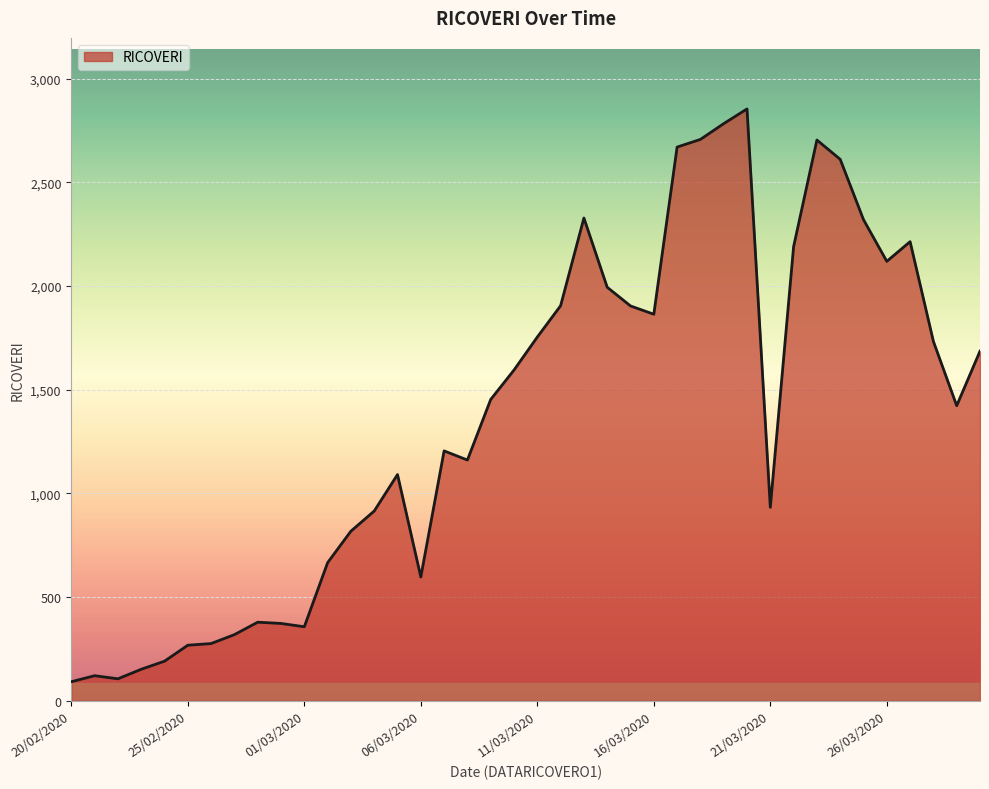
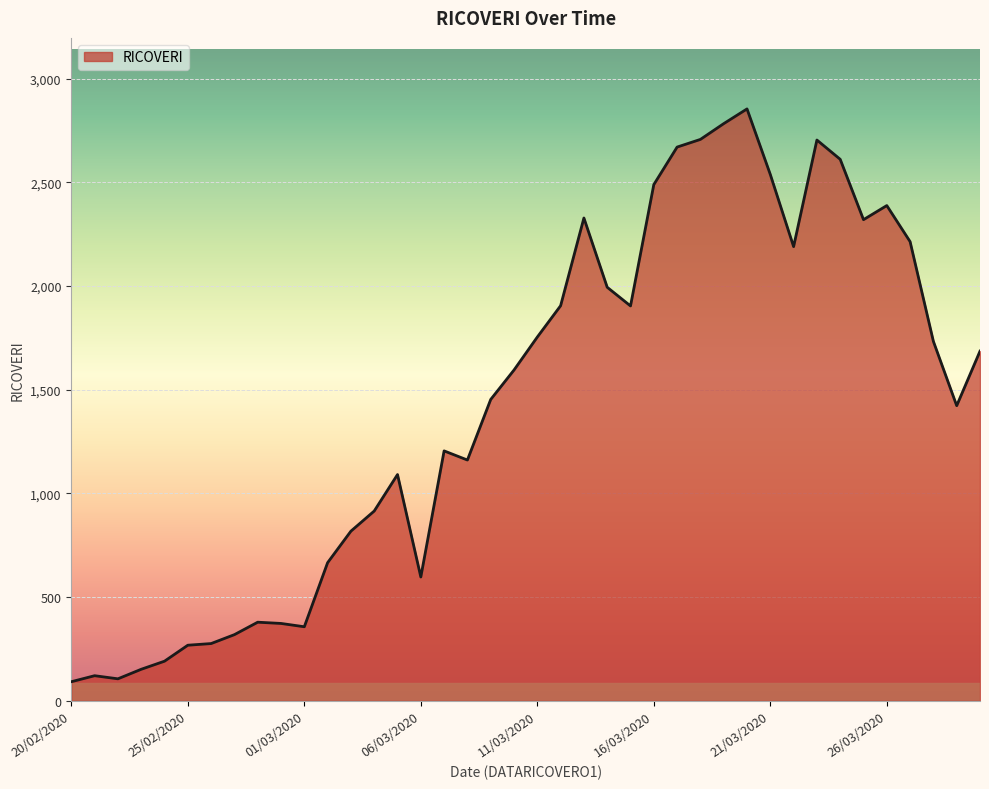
  {
    "20/02/2020": "90",
    "25/02/2020": "270",
    "01/03/2020": "360",
    "06/03/2020": "600",
    "11/03/2020": "1,750",
-   "16/03/2020": "1,860",
-   "21/03/2020": "930",
-   "26/03/2020": "2,120"
+   "16/03/2020": "2,490",
+   "21/03/2020": "2,540",
+   "26/03/2020": "2,390"
  }
